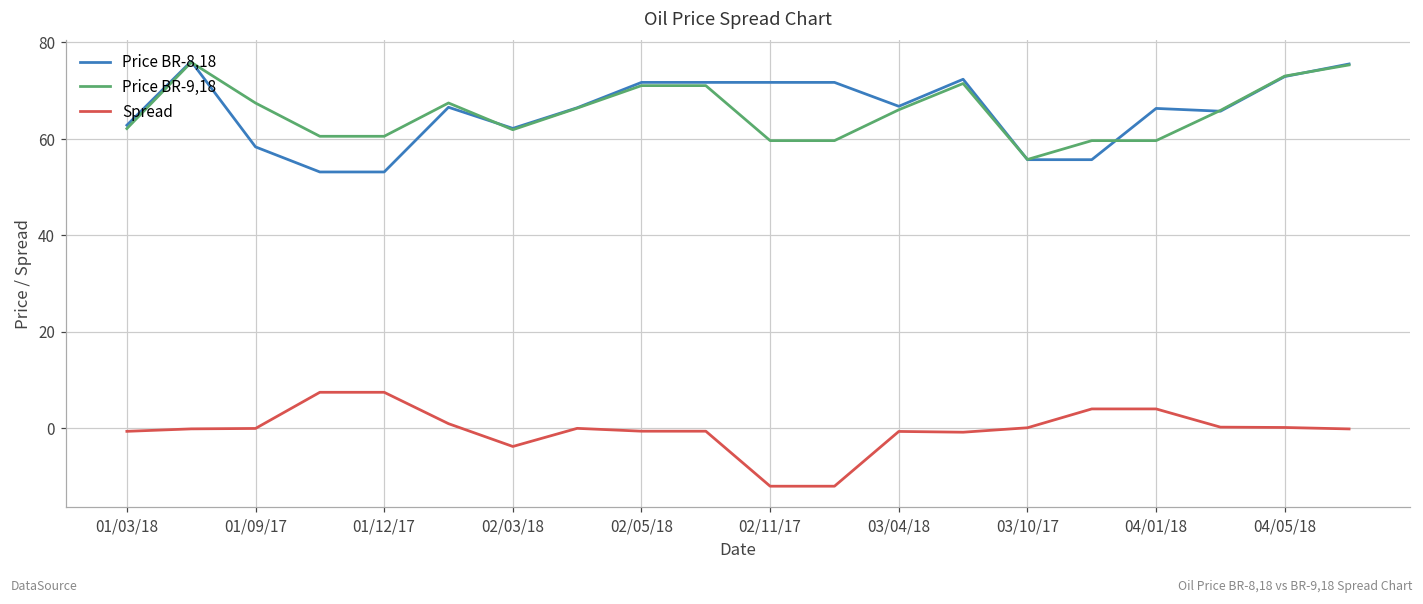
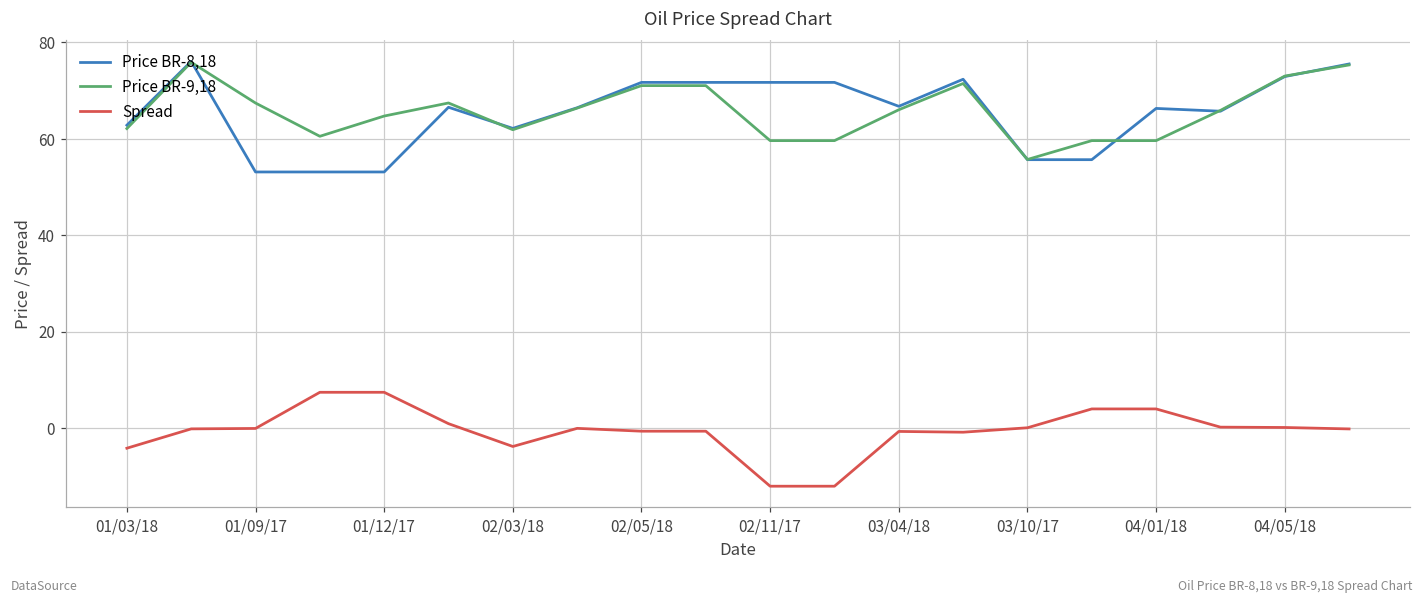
  {
    "Price BR-8,18": {
      "01/03/18": 63,
-     "01/09/17": 58,
+     "01/09/17": 53,
      "01/12/17": 53,
      "02/05/18": 72,
      "02/11/17": 72,
      "03/04/18": 67,
      "04/01/18": 66
    },
    "Price BR-9,18": {
      "01/03/18": 62,
      "01/09/17": 67,
-     "01/12/17": 61,
+     "01/12/17": 65,
      "02/05/18": 71,
      "02/11/17": 60,
      "03/04/18": 66,
      "04/01/18": 60
    },
    "Spread": {
-     "01/03/18": -1,
+     "01/03/18": -4,
      "01/09/17": 0,
      "01/12/17": 7,
      "02/03/18": -4,
      "02/05/18": -1,
      "02/11/17": -12,
      "03/04/18": -1,
      "03/10/17": 0,
      "04/01/18": 4,
      "04/05/18": 0
    }
  }
